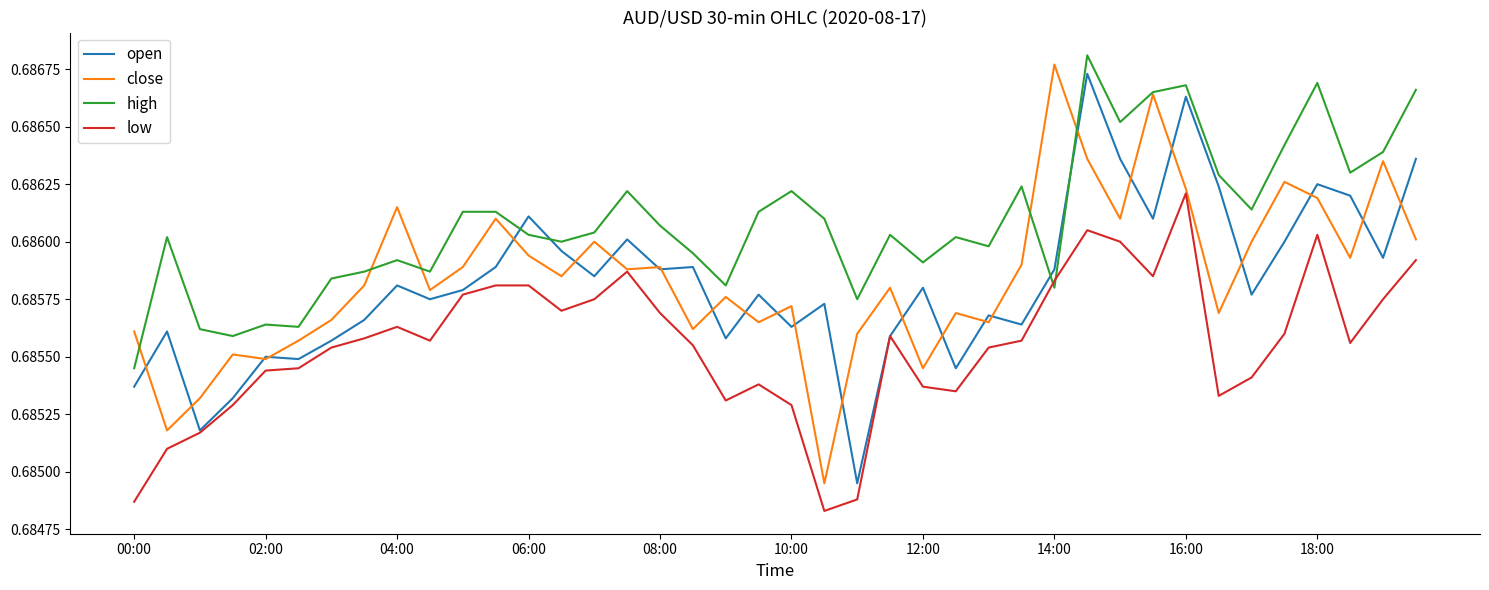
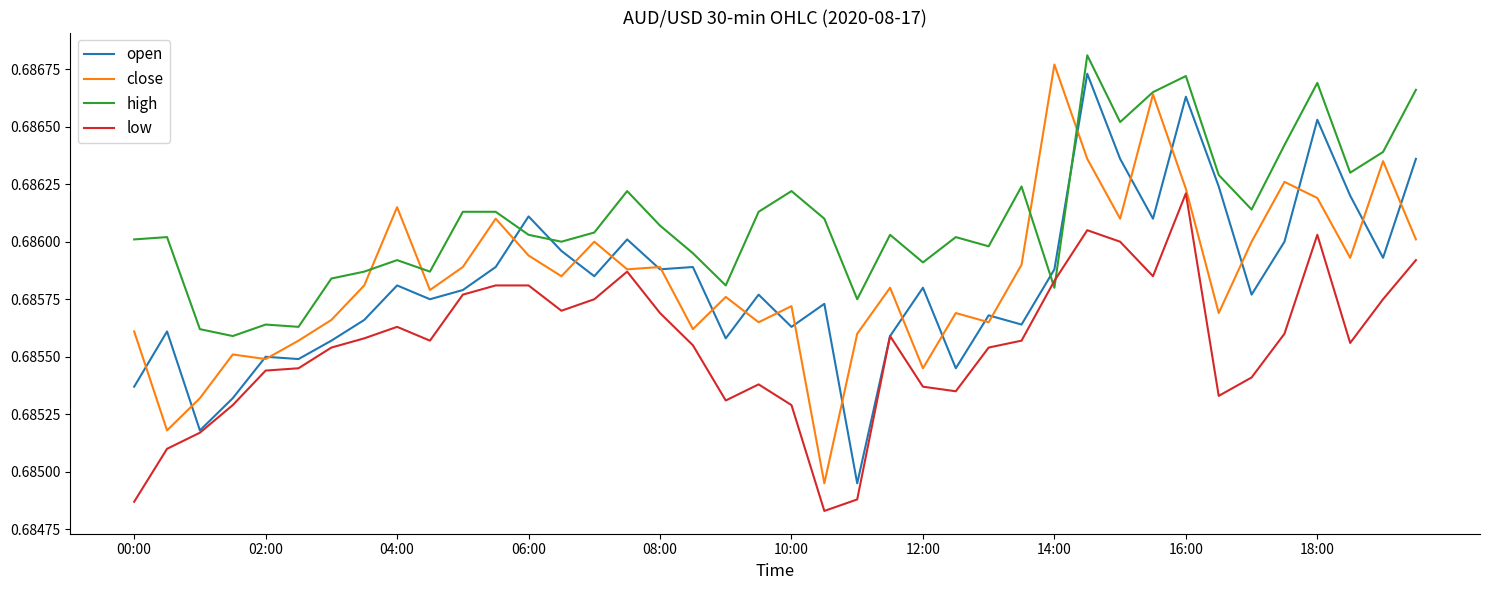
  {
    "open": {
      "00:00": 0.68537,
      "04:00": 0.68581,
      "06:00": 0.68611,
      "10:00": 0.68563,
      "12:00": 0.68580,
      "14:00": 0.68588,
      "16:00": 0.68663,
-     "18:00": 0.68625
+     "18:00": 0.68653
    },
    "close": {
      "00:00": 0.68561,
      "04:00": 0.68615,
      "06:00": 0.68594,
      "10:00": 0.68572,
      "12:00": 0.68545,
      "14:00": 0.68677,
      "16:00": 0.68623,
      "18:00": 0.68619
    },
    "high": {
-     "00:00": 0.68545,
+     "00:00": 0.68601,
      "02:00": 0.68564,
      "04:00": 0.68592,
      "06:00": 0.68603,
      "08:00": 0.68607,
      "10:00": 0.68622,
      "12:00": 0.68591,
      "14:00": 0.68580,
-     "16:00": 0.68668,
+     "16:00": 0.68672,
      "18:00": 0.68669
    },
    "low": {
      "00:00": 0.68487,
      "02:00": 0.68544,
      "04:00": 0.68563,
      "06:00": 0.68581,
      "08:00": 0.68569,
      "10:00": 0.68529,
      "12:00": 0.68537,
      "14:00": 0.68583,
      "16:00": 0.68621,
      "18:00": 0.68603
    }
  }
